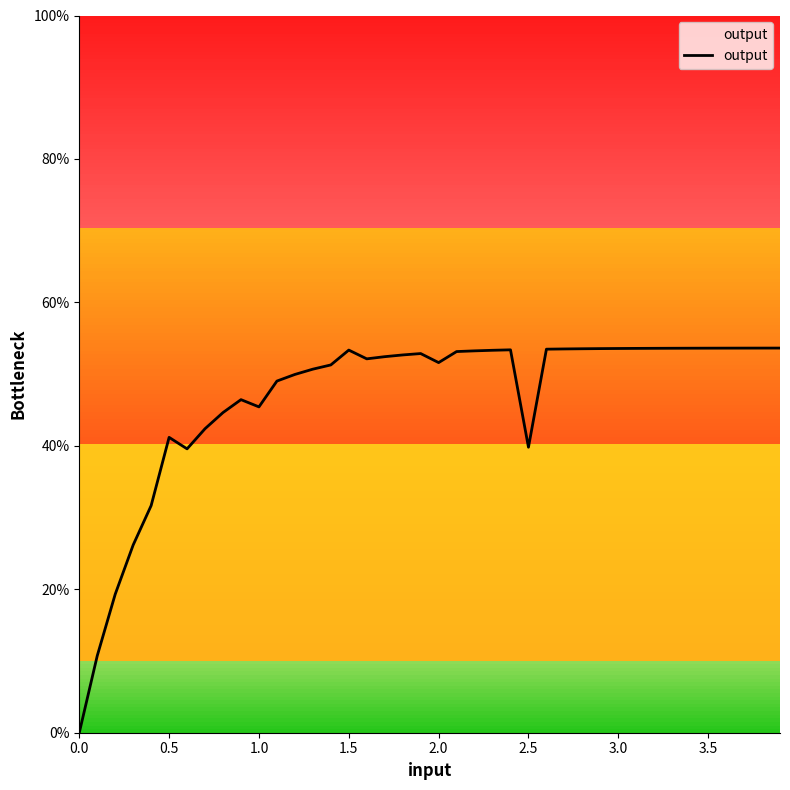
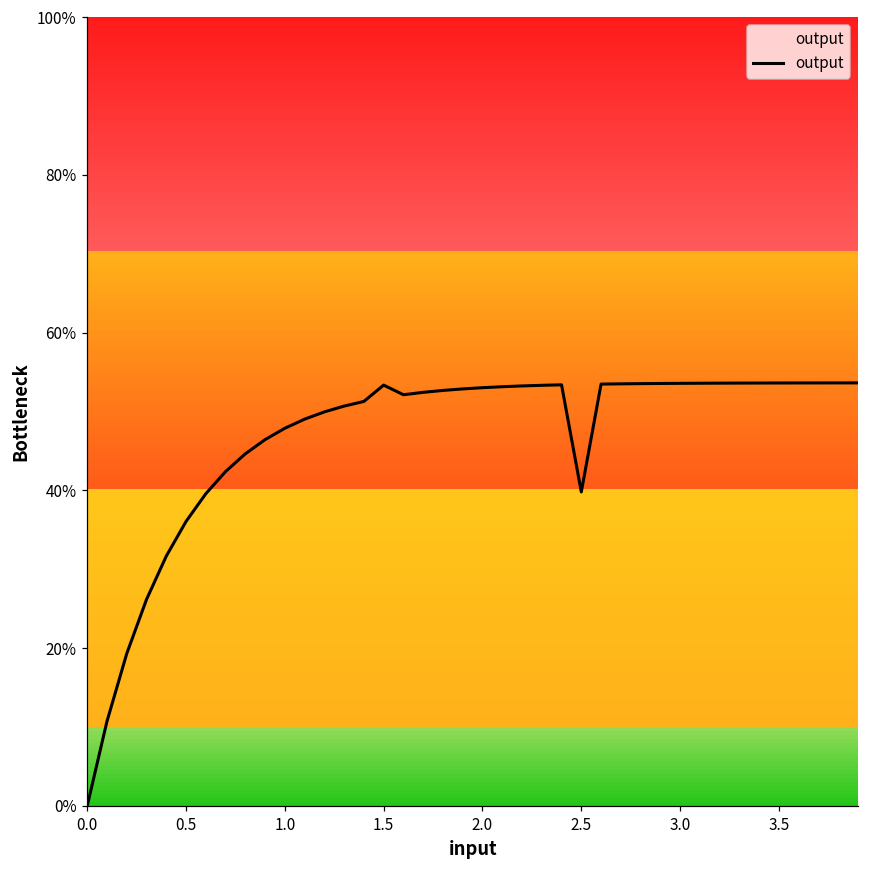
  {
    "0.0": "0%",
-   "0.5": "41%",
-   "1.0": "45%",
+   "0.5": "36%",
+   "1.0": "48%",
    "1.5": "53%",
-   "2.0": "52%",
+   "2.0": "53%",
    "2.5": "40%",
    "3.0": "54%",
    "3.5": "54%"
  }
